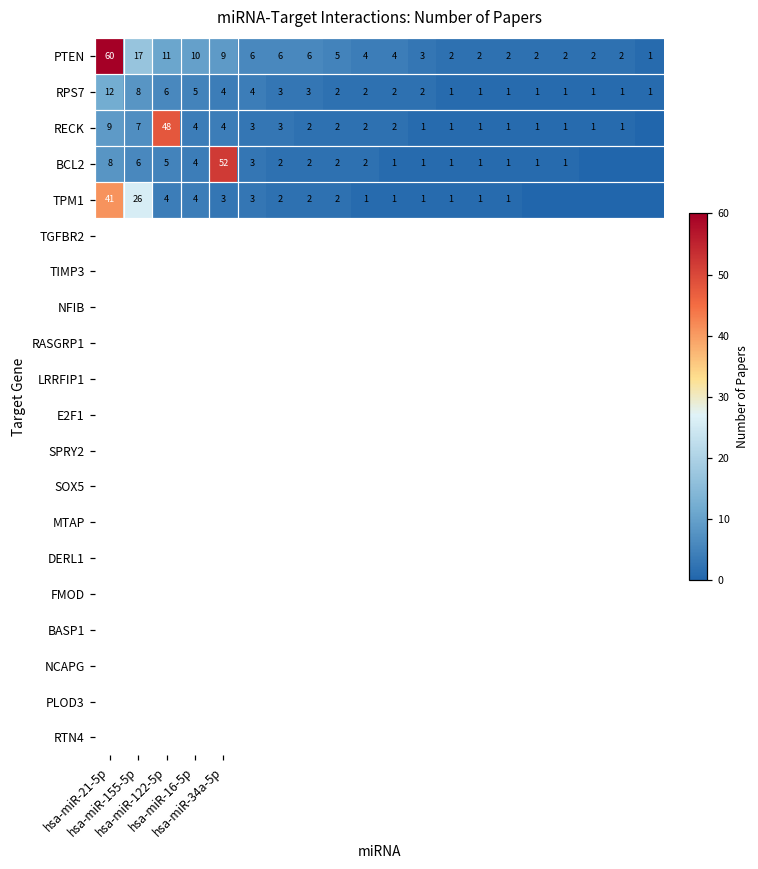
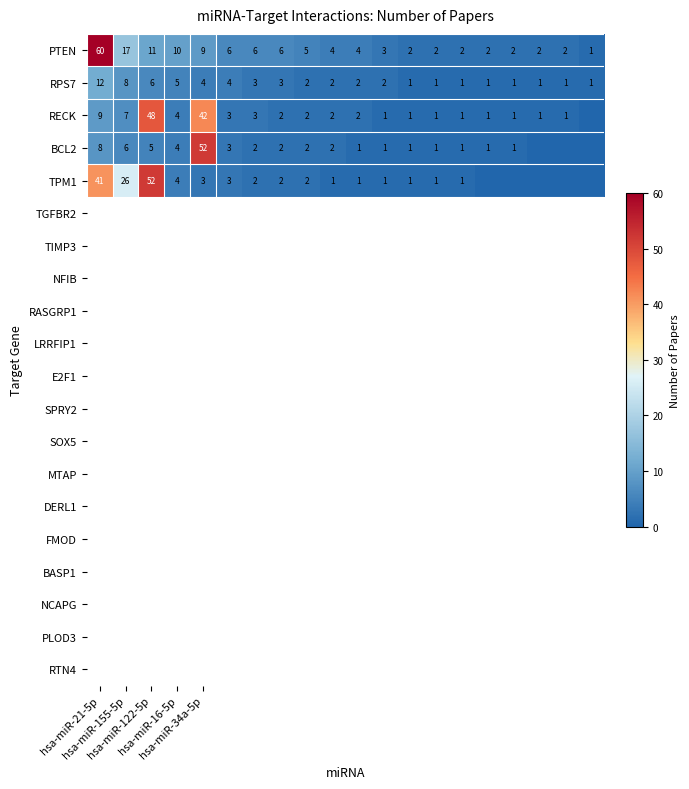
  {
    "PTEN": {
      "hsa-miR-21-5p": 60,
      "hsa-miR-155-5p": 17,
      "hsa-miR-122-5p": 11,
      "hsa-miR-16-5p": 10,
      "hsa-miR-34a-5p": 9
    },
    "RPS7": {
      "hsa-miR-21-5p": 12,
      "hsa-miR-155-5p": 8,
      "hsa-miR-122-5p": 6,
      "hsa-miR-16-5p": 5,
      "hsa-miR-34a-5p": 4
    },
    "RECK": {
      "hsa-miR-21-5p": 9,
      "hsa-miR-155-5p": 7,
      "hsa-miR-122-5p": 48,
      "hsa-miR-16-5p": 4,
-     "hsa-miR-34a-5p": 4
+     "hsa-miR-34a-5p": 42
    },
    "BCL2": {
      "hsa-miR-21-5p": 8,
      "hsa-miR-155-5p": 6,
      "hsa-miR-122-5p": 5,
      "hsa-miR-16-5p": 4,
      "hsa-miR-34a-5p": 52
    },
    "TPM1": {
      "hsa-miR-21-5p": 41,
      "hsa-miR-155-5p": 26,
-     "hsa-miR-122-5p": 4,
+     "hsa-miR-122-5p": 52,
      "hsa-miR-16-5p": 4,
      "hsa-miR-34a-5p": 3
    }
  }
